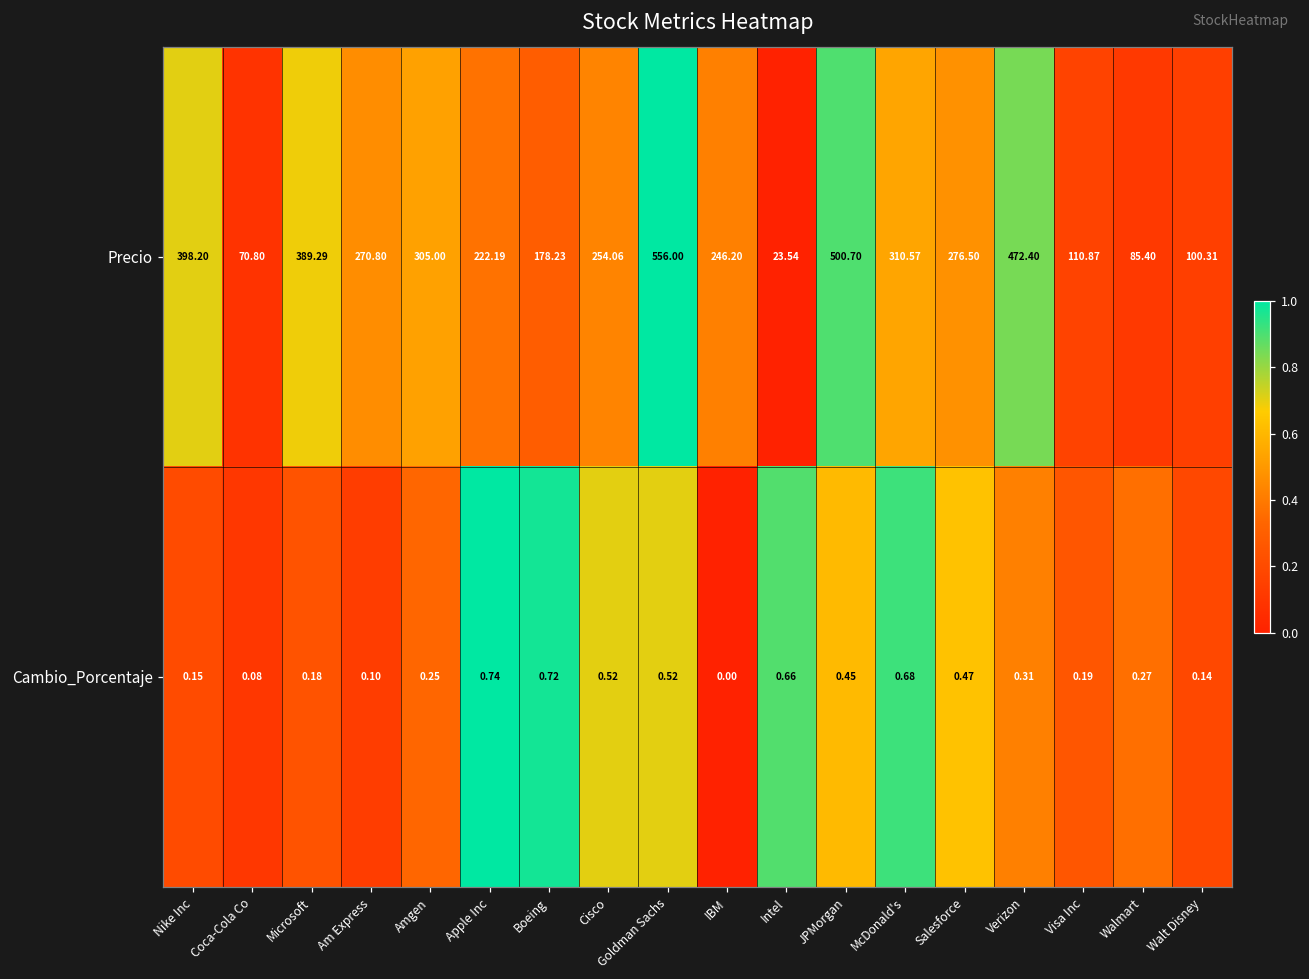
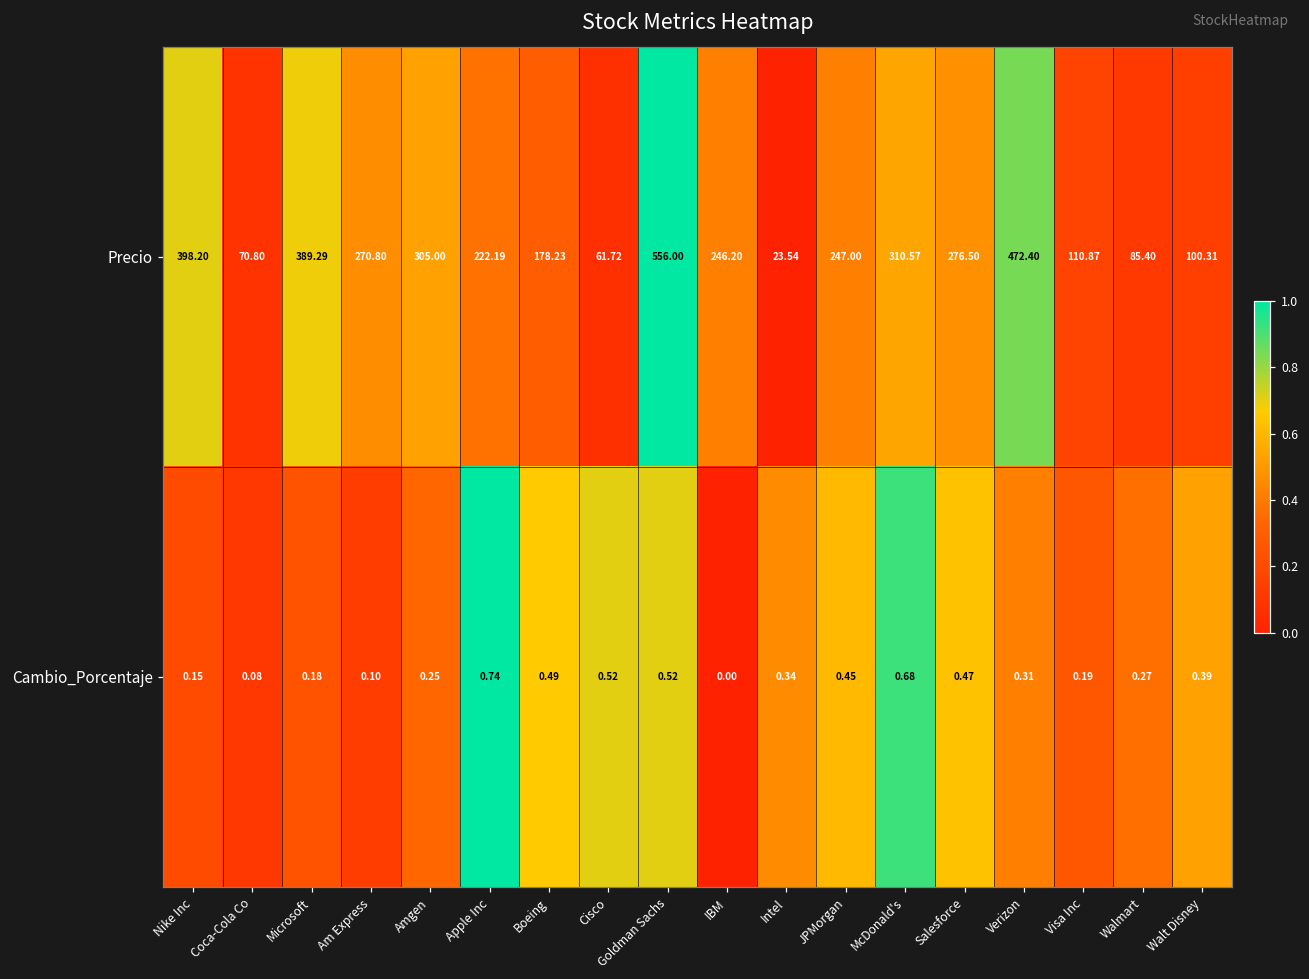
  {
    "Precio": {
      "Nike Inc": 398.20,
      "Coca-Cola Co": 70.80,
      "Microsoft": 389.29,
      "Am Express": 270.80,
      "Amgen": 305.00,
      "Apple Inc": 222.19,
      "Boeing": 178.23,
-     "Cisco": 254.06,
+     "Cisco": 61.72,
      "Goldman Sachs": 556.00,
      "IBM": 246.20,
      "Intel": 23.54,
-     "JPMorgan": 500.70,
+     "JPMorgan": 247.00,
      "McDonald's": 310.57,
      "Salesforce": 276.50,
      "Verizon": 472.40,
      "Visa Inc": 110.87,
      "Walmart": 85.40,
      "Walt Disney": 100.31
    },
    "Cambio_Porcentaje": {
      "Nike Inc": 0.15,
      "Coca-Cola Co": 0.08,
      "Microsoft": 0.18,
      "Am Express": 0.10,
      "Amgen": 0.25,
      "Apple Inc": 0.74,
-     "Boeing": 0.72,
+     "Boeing": 0.49,
      "Cisco": 0.52,
      "Goldman Sachs": 0.52,
      "IBM": 0.00,
-     "Intel": 0.66,
+     "Intel": 0.34,
      "JPMorgan": 0.45,
      "McDonald's": 0.68,
      "Salesforce": 0.47,
      "Verizon": 0.31,
      "Visa Inc": 0.19,
      "Walmart": 0.27,
-     "Walt Disney": 0.14
+     "Walt Disney": 0.39
    }
  }
